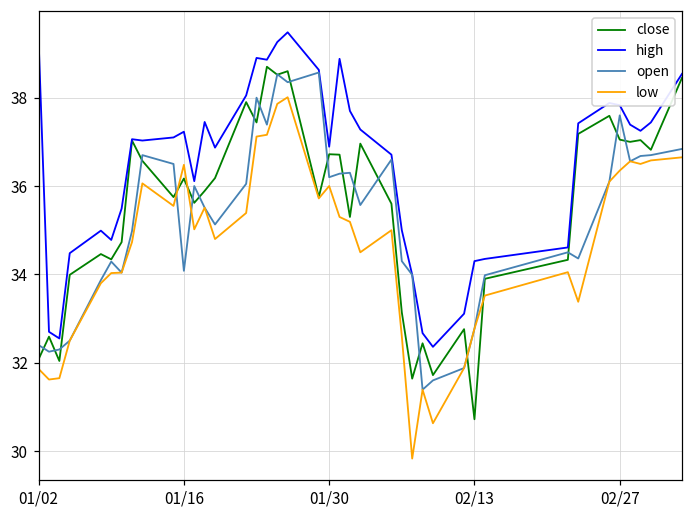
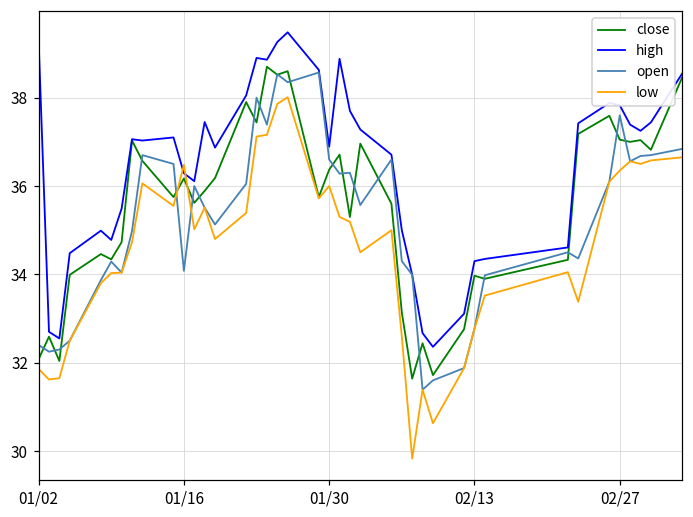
  {
    "close": {
      "01/02": 32.1,
      "01/16": 36.2,
-     "01/30": 36.7,
-     "02/13": 30.7,
+     "01/30": 36.4,
+     "02/13": 34.0,
      "02/27": 37.1
    },
    "high": {
      "01/02": 39.3,
-     "01/16": 37.2,
+     "01/16": 36.3,
      "01/30": 36.9,
      "02/13": 34.3
    },
    "open": {
      "01/02": 32.4,
      "01/16": 34.1,
-     "01/30": 36.2,
+     "01/30": 36.6,
      "02/27": 37.6
    },
    "low": {
      "01/02": 31.9,
      "01/16": 36.5,
      "01/30": 36.0,
      "02/27": 36.4
    }
  }
